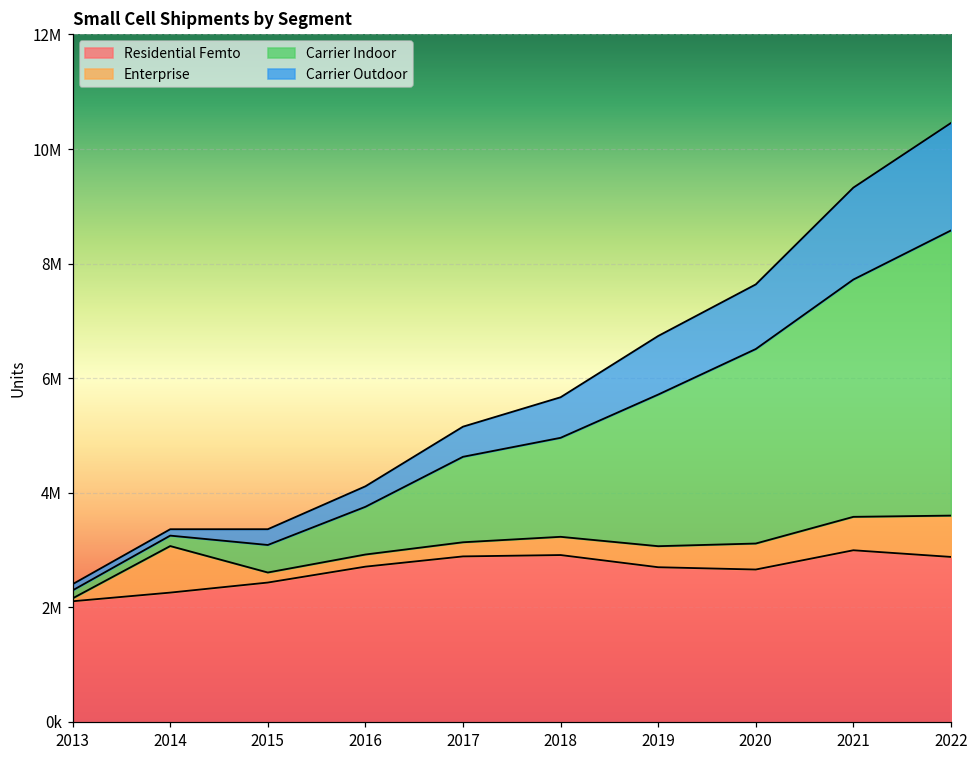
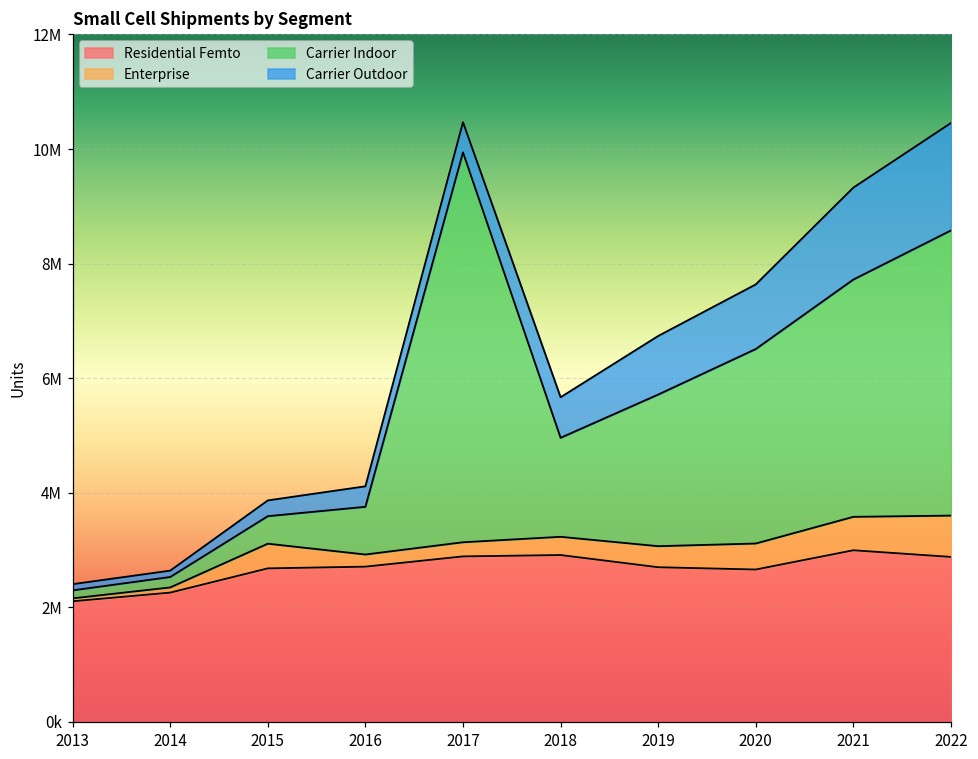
  {
    "Residential Femto": {
      "2013": 2100000,
      "2014": 2300000,
-     "2015": 2400000,
+     "2015": 2700000,
      "2016": 2700000,
      "2017": 2900000,
      "2018": 2900000,
      "2019": 2700000,
      "2020": 2700000,
      "2021": 3000000,
      "2022": 2900000
    },
    "Enterprise": {
      "2013": 100000,
-     "2014": 800000,
-     "2015": 200000,
+     "2014": 100000,
+     "2015": 400000,
      "2016": 200000,
      "2017": 200000,
      "2018": 300000,
      "2019": 400000,
      "2020": 500000,
      "2021": 600000,
      "2022": 700000
    },
    "Carrier Indoor": {
      "2013": 100000,
      "2014": 200000,
      "2015": 500000,
      "2016": 800000,
-     "2017": 1500000,
+     "2017": 6800000,
      "2018": 1700000,
      "2019": 2600000,
      "2020": 3400000,
      "2021": 4100000,
      "2022": 5000000
    },
    "Carrier Outdoor": {
      "2013": 100000,
      "2014": 100000,
      "2015": 300000,
      "2016": 400000,
      "2017": 500000,
      "2018": 700000,
      "2019": 1000000,
      "2020": 1100000,
      "2021": 1600000,
      "2022": 1900000
    }
  }
